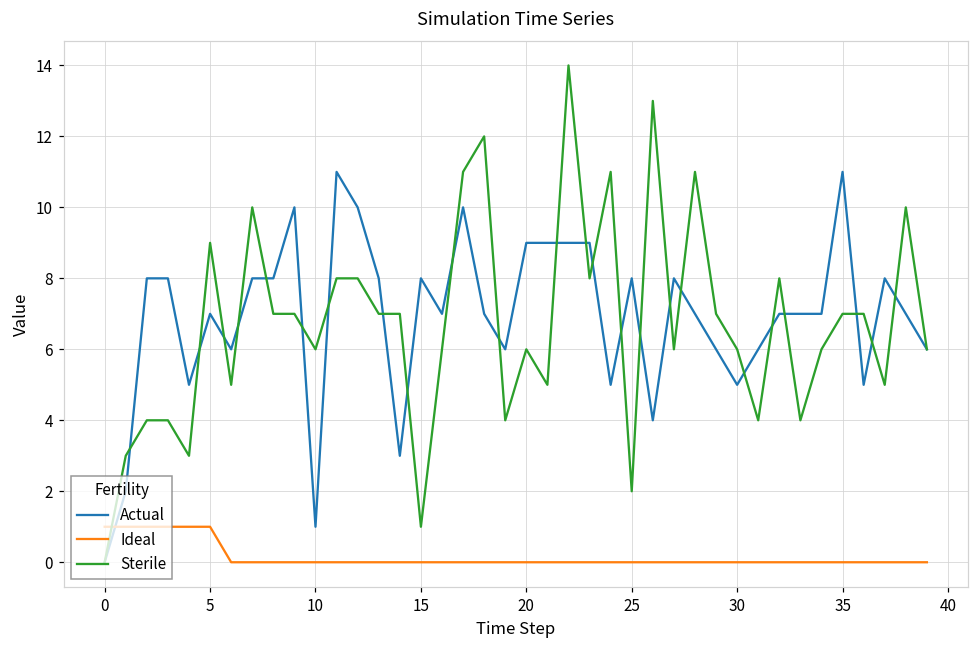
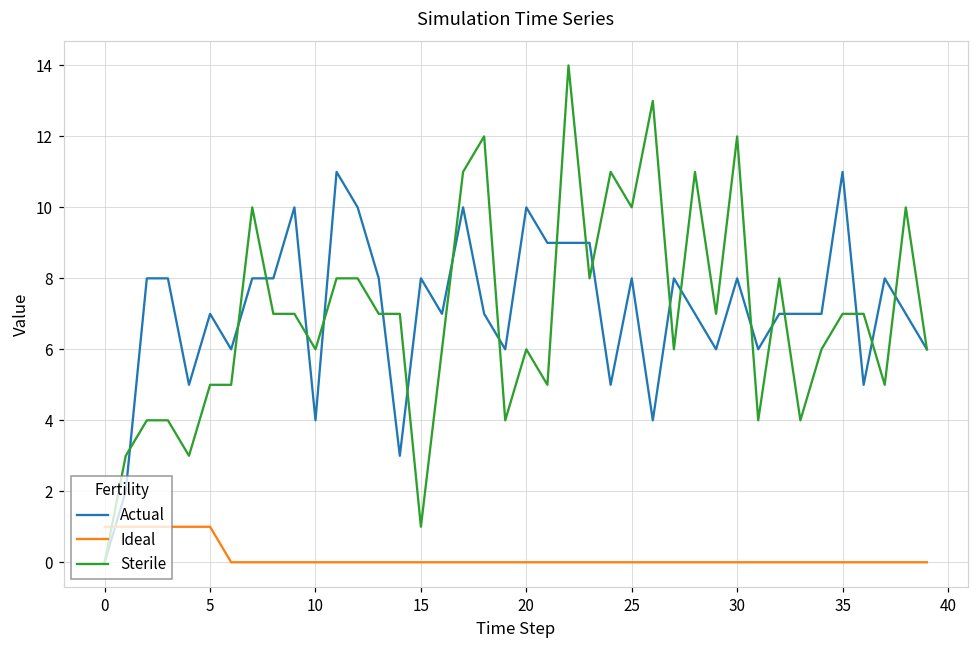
  {
    "Actual": {
      "5": 7,
-     "10": 1,
+     "10": 4,
      "15": 8,
-     "20": 9,
+     "20": 10,
      "25": 8,
-     "30": 5,
+     "30": 8,
      "35": 11
    },
    "Ideal": {
      "5": 1,
      "10": 0,
      "15": 0,
      "20": 0,
      "25": 0,
      "30": 0,
      "35": 0
    },
    "Sterile": {
-     "5": 9,
+     "5": 5,
      "10": 6,
      "15": 1,
      "20": 6,
-     "25": 2,
-     "30": 6,
+     "25": 10,
+     "30": 12,
      "35": 7
    }
  }
